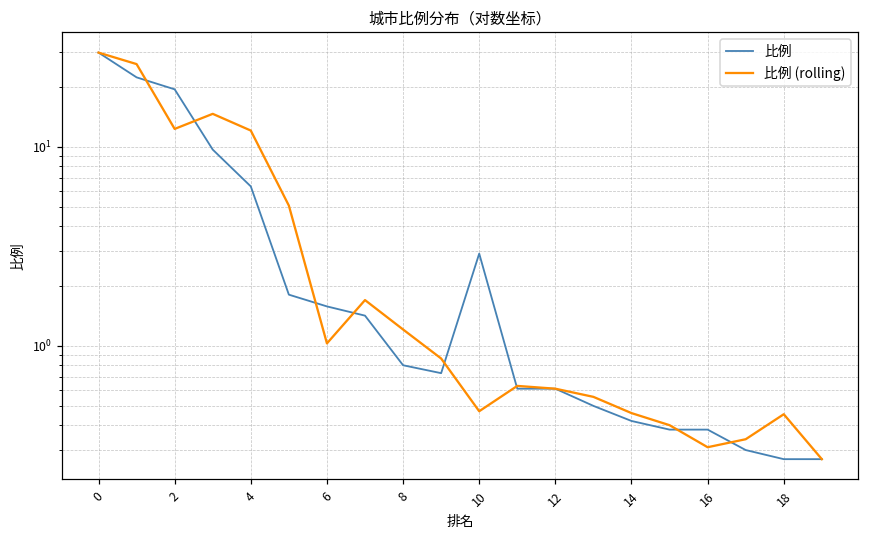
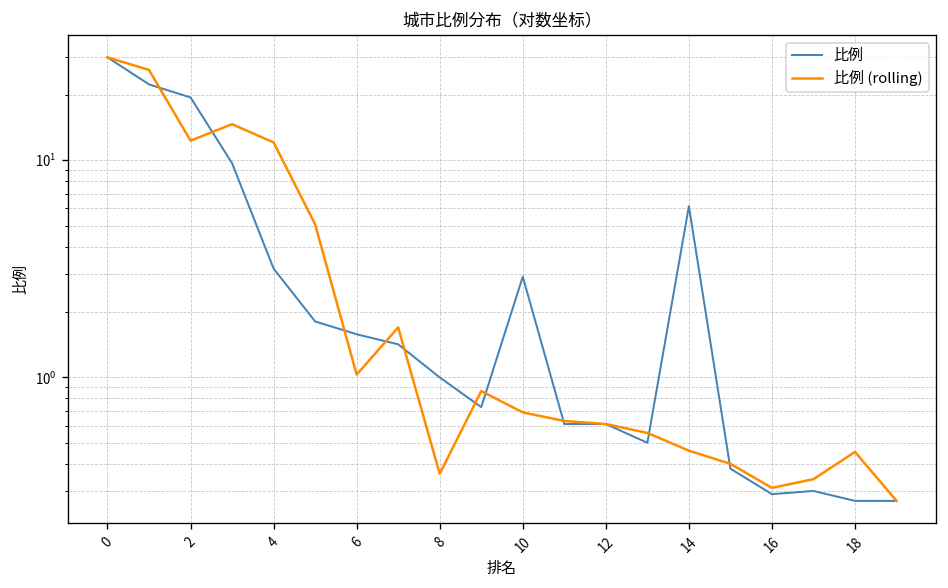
  {
    "比例": {
      "2": 19,
-     "4": 6.3,
+     "4": 3.2,
      "6": 1.6,
-     "8": 0.8,
+     "8": 1.0,
      "10": 2.9,
-     "14": 0.42,
-     "16": 0.38,
+     "14": 6.1,
+     "16": 0.29,
      "18": 0.27
    },
    "比例 (rolling)": {
      "2": 12,
      "4": 12,
      "6": 1.0,
-     "8": 1.2,
-     "10": 0.47,
+     "8": 0.36,
+     "10": 0.69,
      "14": 0.46,
      "16": 0.31,
      "18": 0.45
    }
  }
